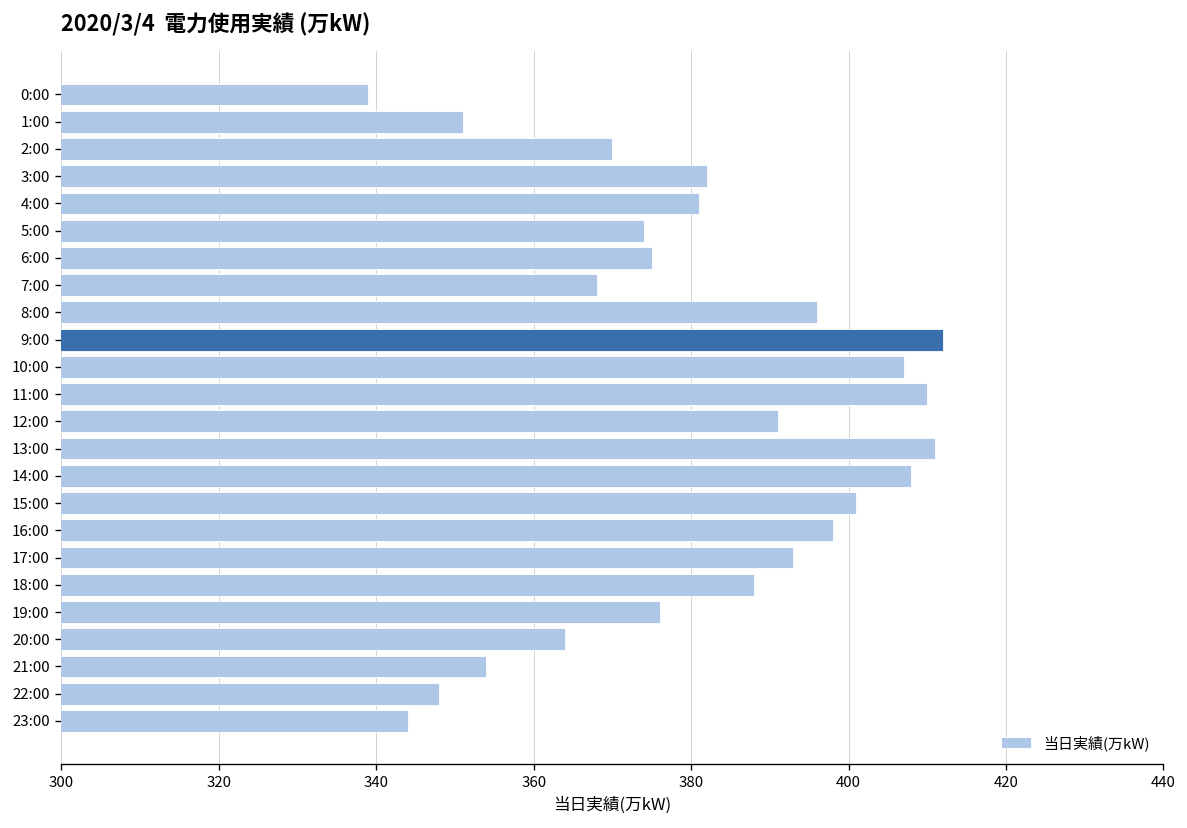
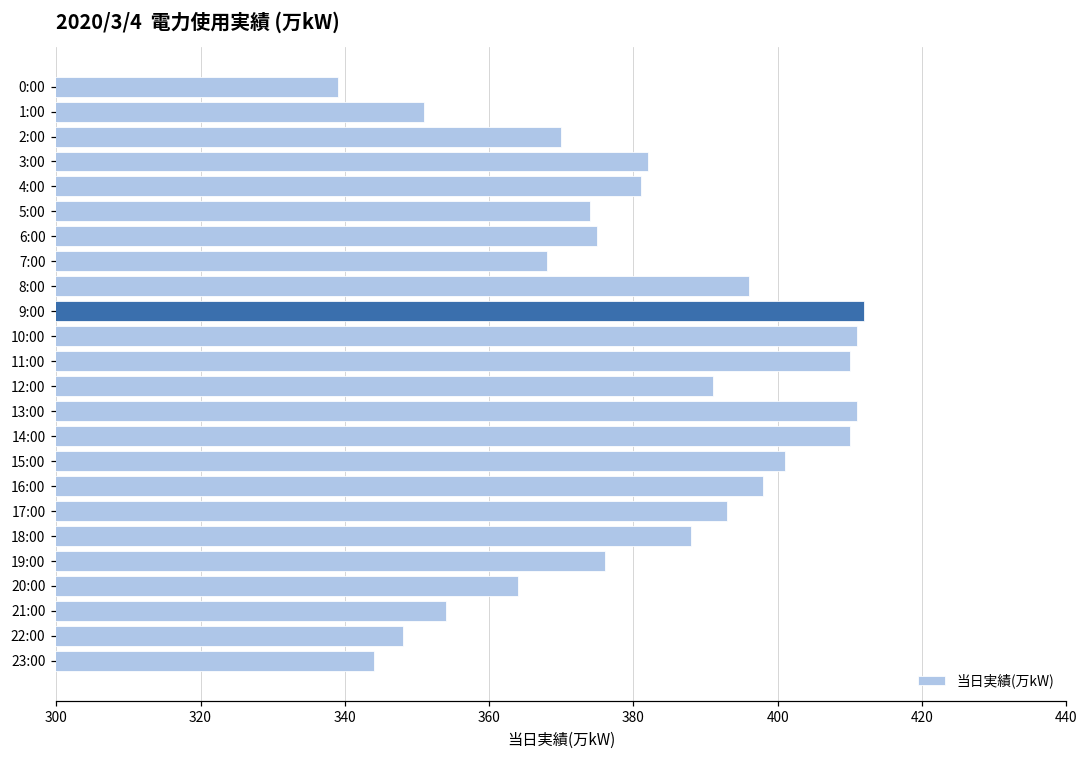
  {
    "0:00": 339,
    "1:00": 351,
    "2:00": 370,
    "3:00": 382,
    "4:00": 381,
    "5:00": 374,
    "6:00": 375,
    "7:00": 368,
    "8:00": 396,
    "9:00": 412,
-   "10:00": 407,
+   "10:00": 411,
    "11:00": 410,
    "12:00": 391,
    "13:00": 411,
-   "14:00": 408,
+   "14:00": 410,
    "15:00": 401,
    "16:00": 398,
    "17:00": 393,
    "18:00": 388,
    "19:00": 376,
    "20:00": 364,
    "21:00": 354,
    "22:00": 348,
    "23:00": 344
  }
